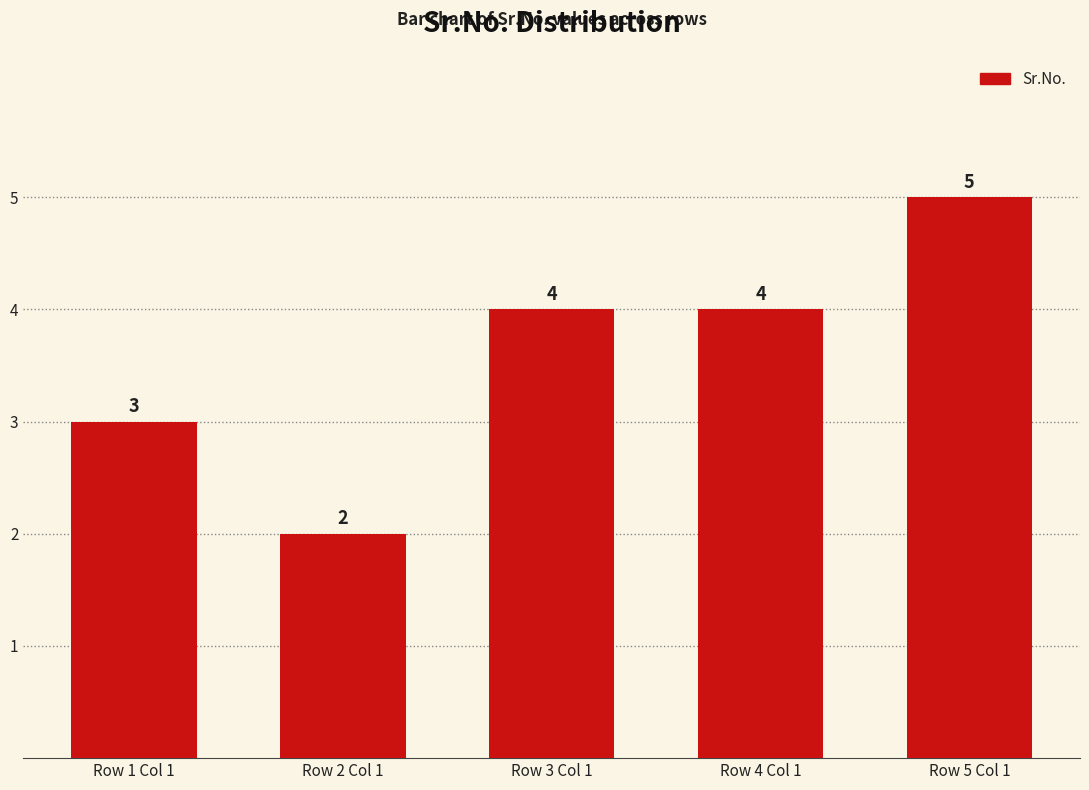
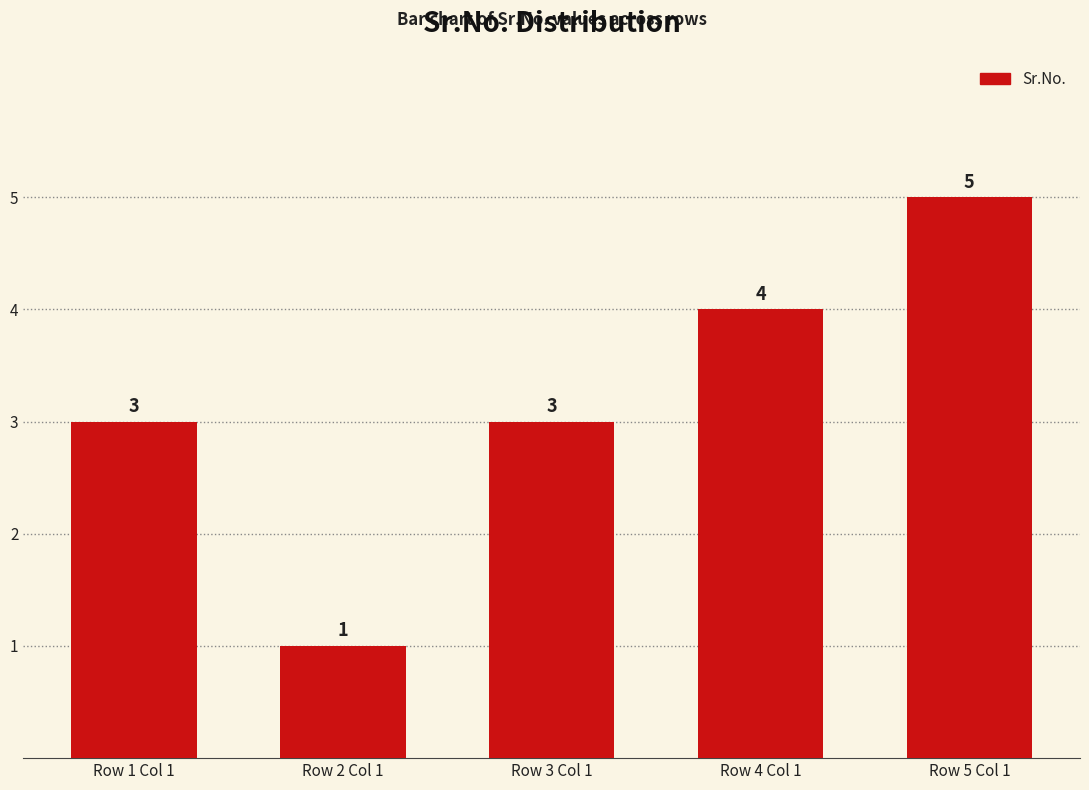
  {
    "Row 1 Col 1": 3,
-   "Row 2 Col 1": 2,
-   "Row 3 Col 1": 4,
+   "Row 2 Col 1": 1,
+   "Row 3 Col 1": 3,
    "Row 4 Col 1": 4,
    "Row 5 Col 1": 5
  }
